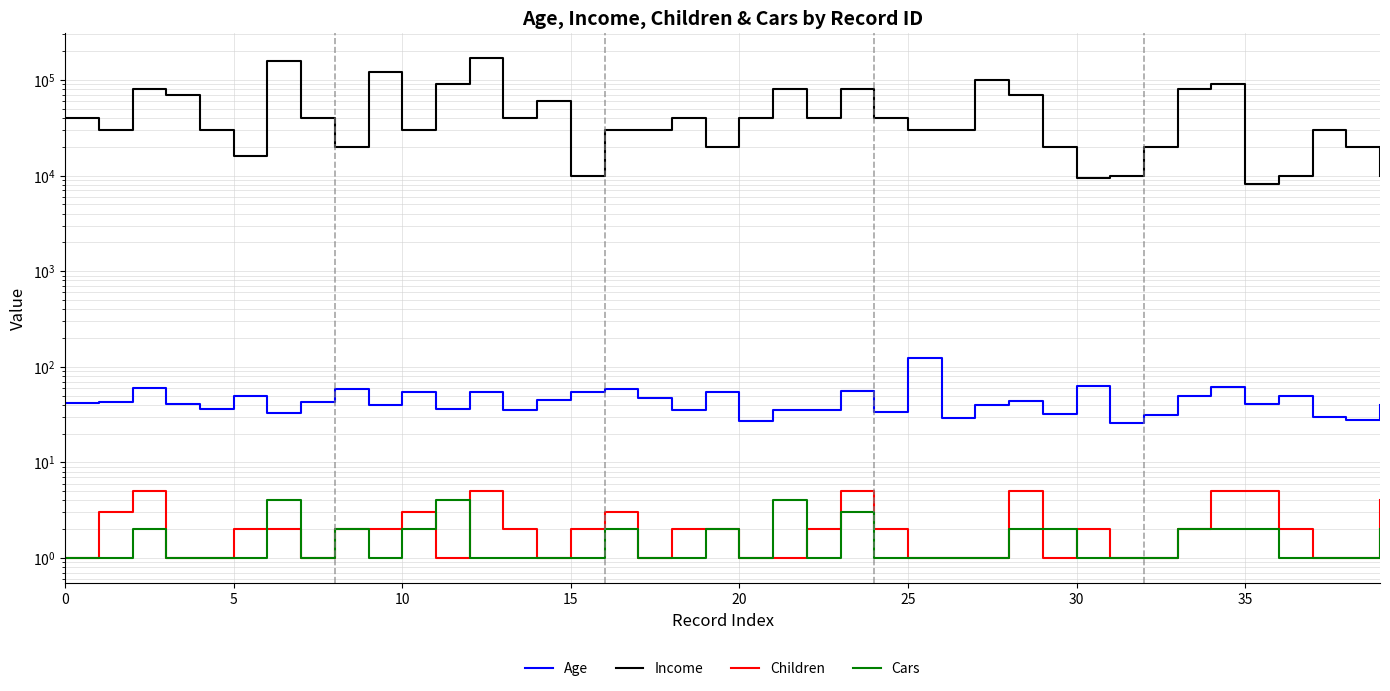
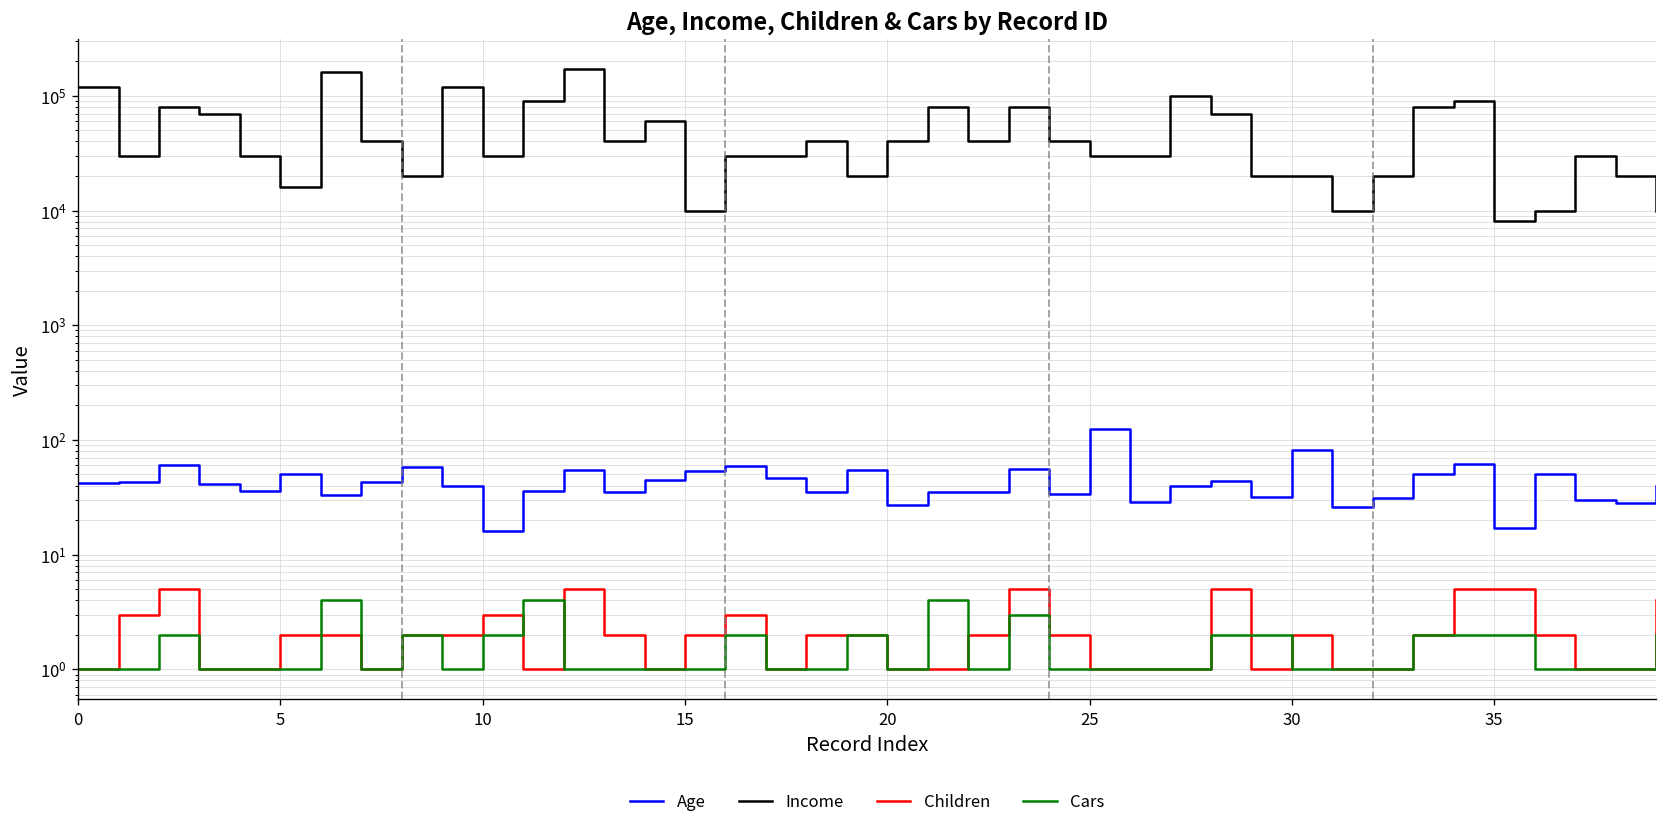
  {
    "Age": {
      "0": 40,
      "5": 50,
-     "10": 50,
+     "10": 16,
      "15": 50,
      "20": 27,
      "25": 130,
-     "30": 60,
-     "35": 41
+     "30": 80,
+     "35": 17
    },
    "Income": {
-     "0": 40000,
+     "0": 120000,
      "5": 16000,
      "10": 30000,
      "15": 10000,
      "20": 40000,
      "25": 30000,
-     "30": 9000,
+     "30": 20000,
      "35": 8000
    },
    "Children": {
      "5": 2,
      "10": 3,
      "15": 2,
      "30": 2,
      "35": 5
    },
    "Cars": {
      "5": 1,
      "10": 2,
      "15": 1,
      "30": 1,
      "35": 2
    }
  }
